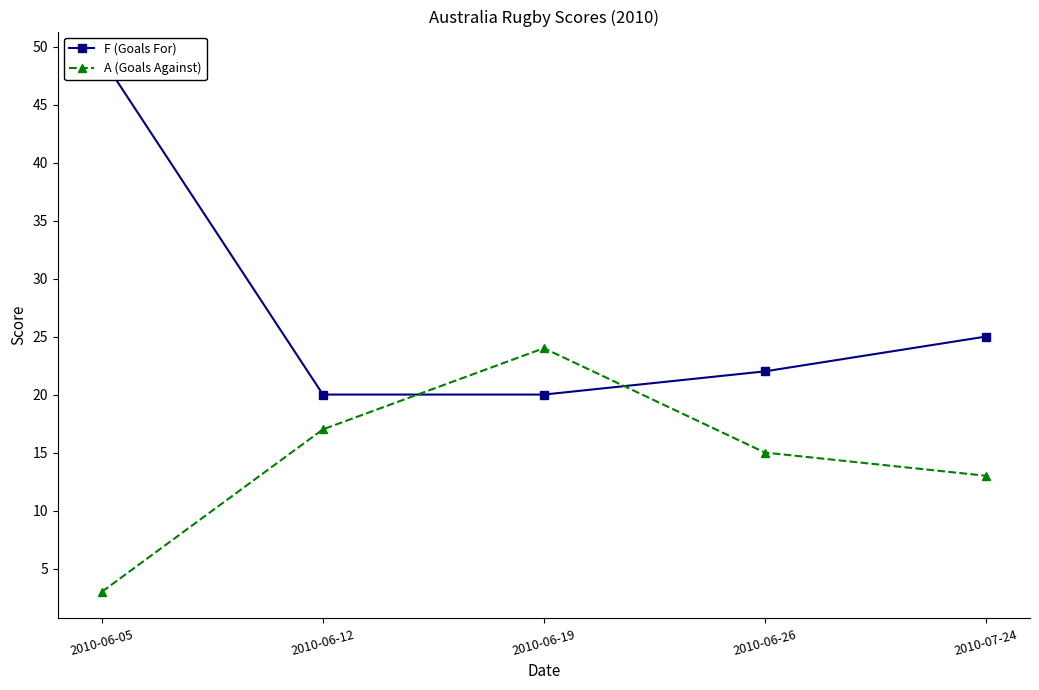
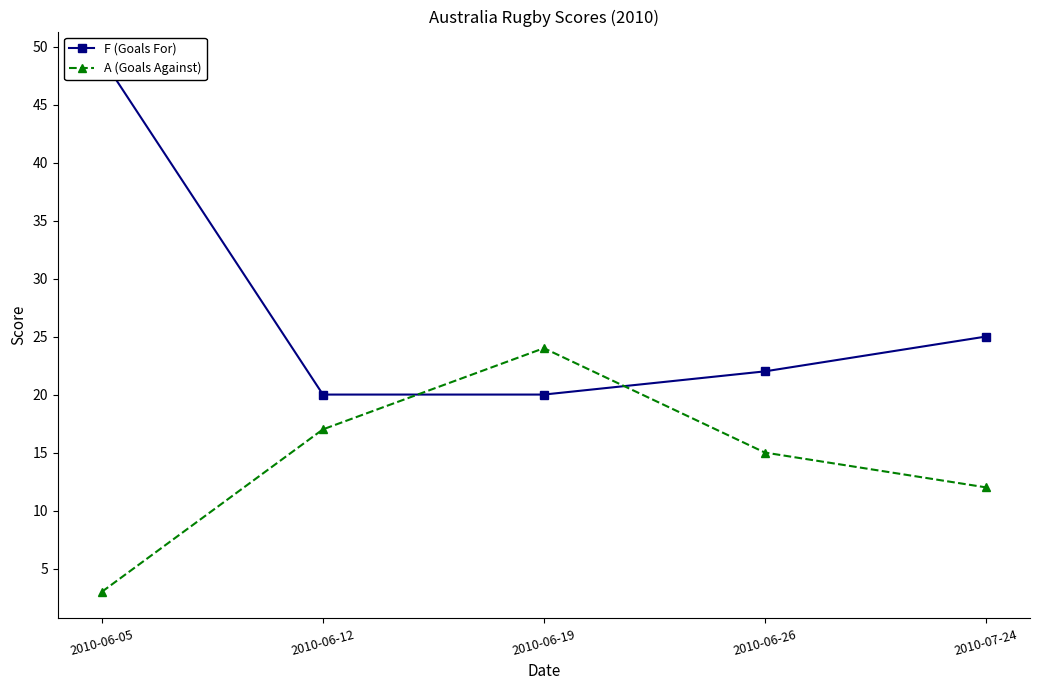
  {
    "F (Goals For)": {
      "2010-06-12": 20,
      "2010-06-19": 20,
      "2010-06-26": 22,
      "2010-07-24": 25
    },
    "A (Goals Against)": {
      "2010-06-05": 3,
      "2010-06-12": 17,
      "2010-06-19": 24,
      "2010-06-26": 15,
-     "2010-07-24": 13
+     "2010-07-24": 12
    }
  }
